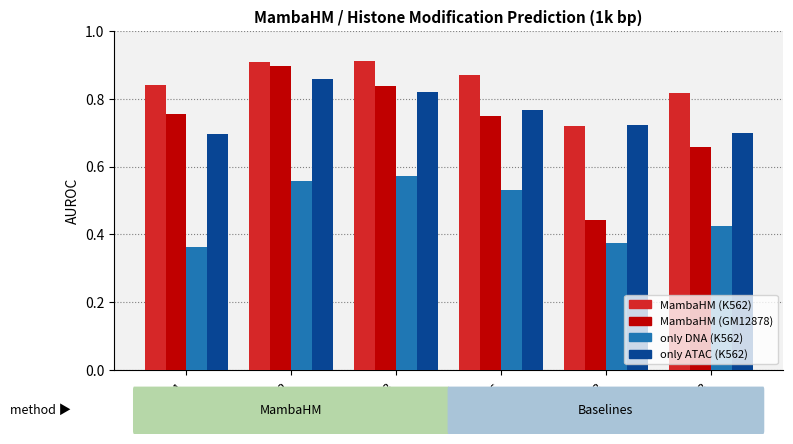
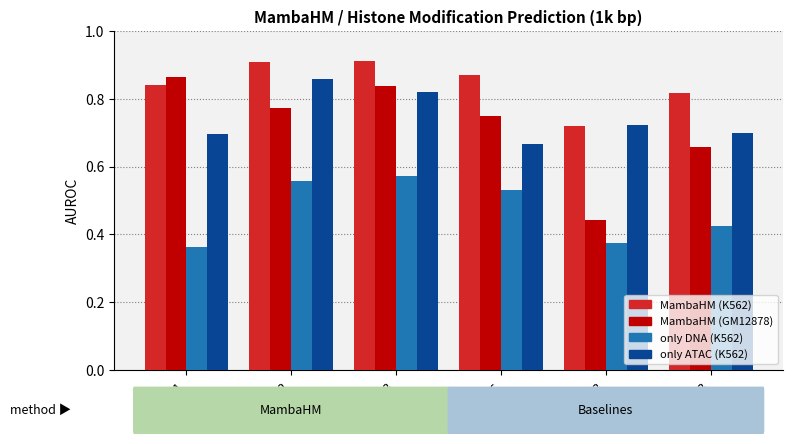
  {
    "MambaHM (K562)": {
      "H3k4me1": 0.84,
      "H3k4me2": 0.91,
      "H3k4me3": 0.91,
      "H3k27ac": 0.87,
      "H3k27me3": 0.72,
      "H3k36me3": 0.82
    },
    "MambaHM (GM12878)": {
-     "H3k4me1": 0.76,
-     "H3k4me2": 0.90,
+     "H3k4me1": 0.87,
+     "H3k4me2": 0.77,
      "H3k4me3": 0.84,
      "H3k27ac": 0.75,
      "H3k27me3": 0.44,
      "H3k36me3": 0.66
    },
    "only DNA (K562)": {
      "H3k4me1": 0.36,
      "H3k4me2": 0.56,
      "H3k4me3": 0.57,
      "H3k27ac": 0.53,
      "H3k27me3": 0.37,
      "H3k36me3": 0.42
    },
    "only ATAC (K562)": {
      "H3k4me1": 0.70,
      "H3k4me2": 0.86,
      "H3k4me3": 0.82,
-     "H3k27ac": 0.77,
+     "H3k27ac": 0.67,
      "H3k27me3": 0.72,
      "H3k36me3": 0.70
    }
  }
